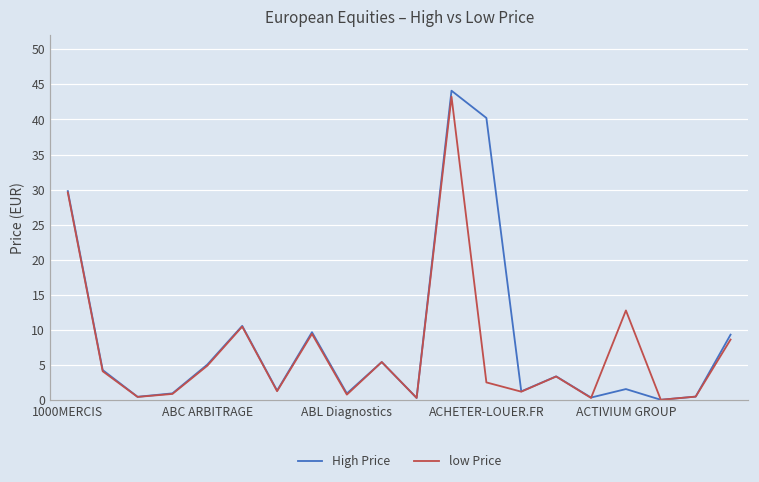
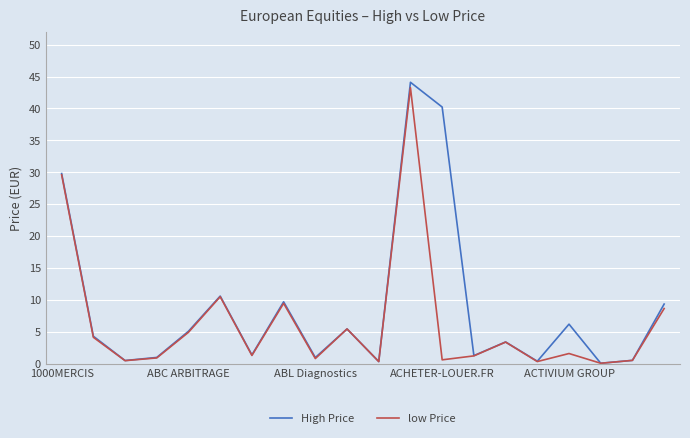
  {
    "High Price": {
      "ACHETER-LOUER.FR": 40,
-     "ACTIVIUM GROUP": 2
+     "ACTIVIUM GROUP": 6
    },
    "low Price": {
-     "ACHETER-LOUER.FR": 3,
-     "ACTIVIUM GROUP": 13
+     "ACHETER-LOUER.FR": 1,
+     "ACTIVIUM GROUP": 2
    }
  }
